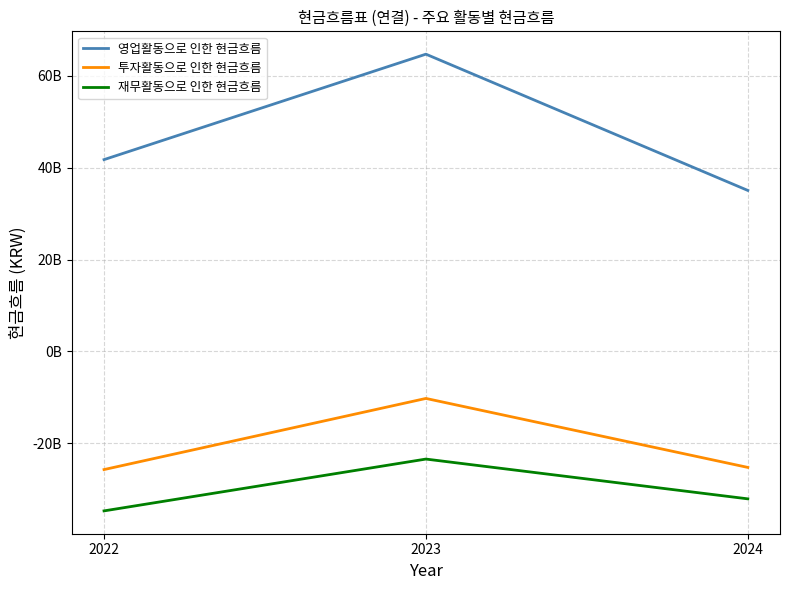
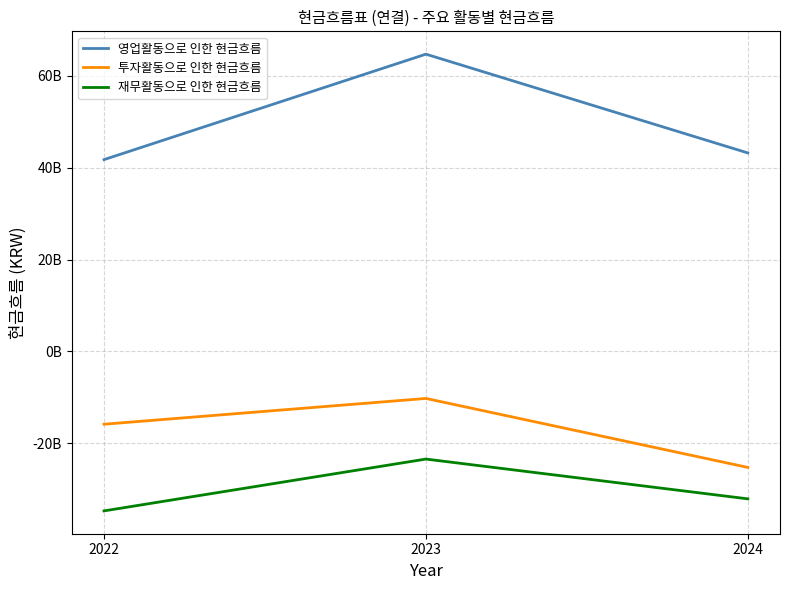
  {
    "영업활동으로 인한 현금흐름": {
      "2022": 42000000000,
      "2023": 65000000000,
-     "2024": 35000000000
+     "2024": 43000000000
    },
    "투자활동으로 인한 현금흐름": {
-     "2022": -26000000000,
+     "2022": -16000000000,
      "2023": -10000000000,
      "2024": -25000000000
    },
    "재무활동으로 인한 현금흐름": {
      "2022": -35000000000,
      "2023": -23000000000,
      "2024": -32000000000
    }
  }
